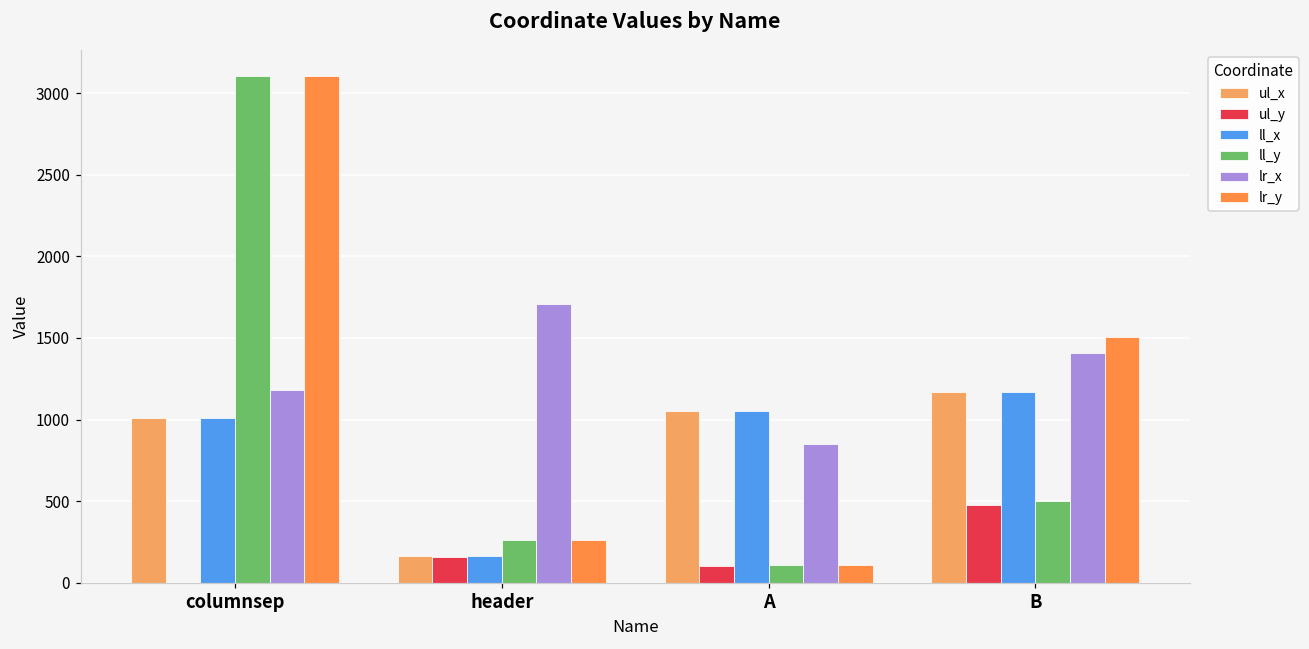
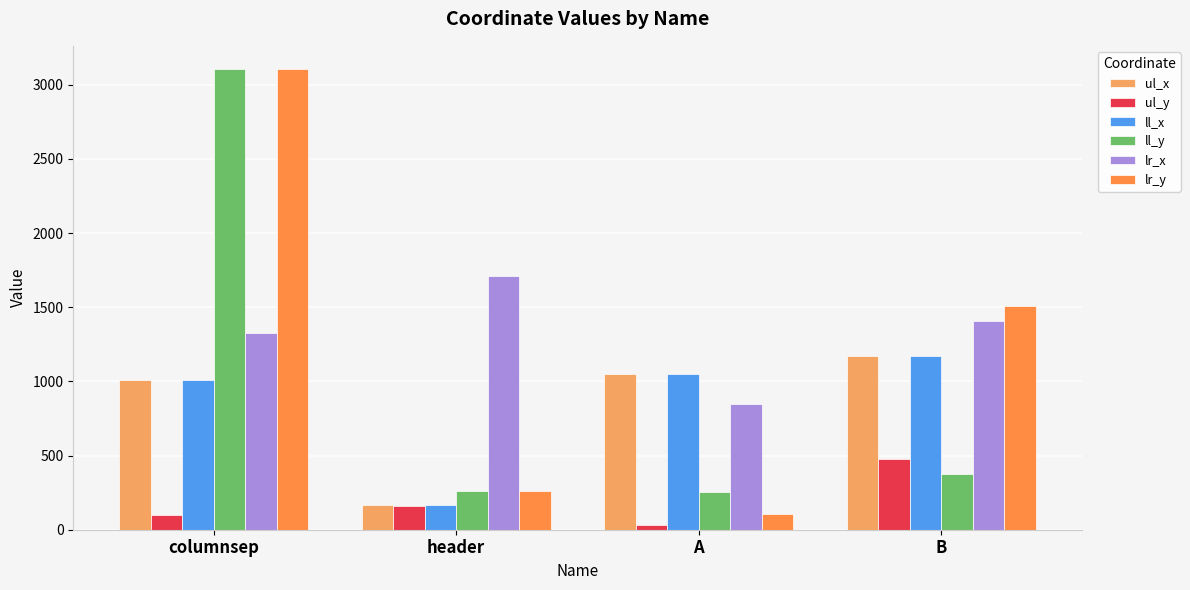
  {
    "ul_y": {
-     "columnsep": 0,
+     "columnsep": 100,
      "header": 160,
-     "A": 100,
+     "A": 30,
      "B": 480
    },
    "ll_x": {
      "columnsep": 1010,
      "header": 170,
      "A": 1050,
      "B": 1170
    },
    "ll_y": {
      "columnsep": 3110,
      "header": 260,
-     "A": 110,
-     "B": 500
+     "A": 260,
+     "B": 380
    },
    "lr_x": {
-     "columnsep": 1180,
+     "columnsep": 1330,
      "header": 1710,
      "A": 850,
      "B": 1410
    }
  }
